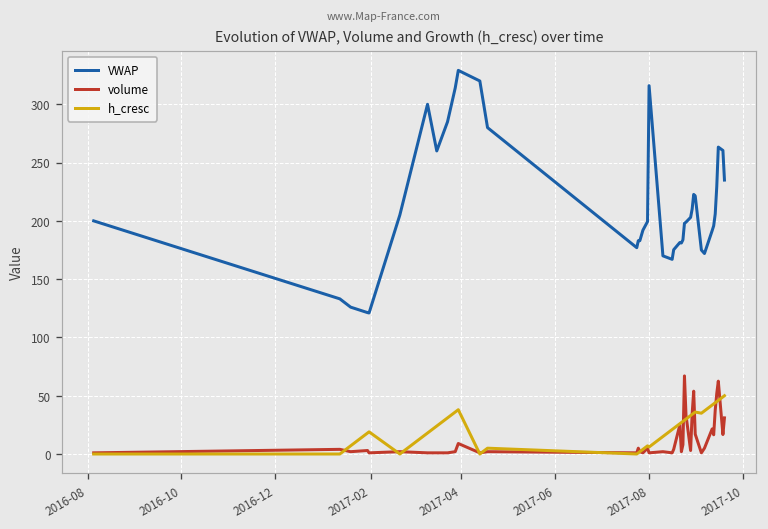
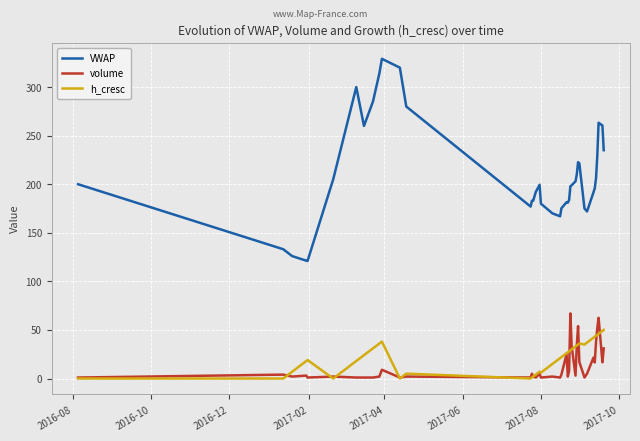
  {
    "VWAP": {
-     "2017-08": 320
+     "2017-08": 180
    },
    "volume": {
      "2017-08": 0
    }
  }
